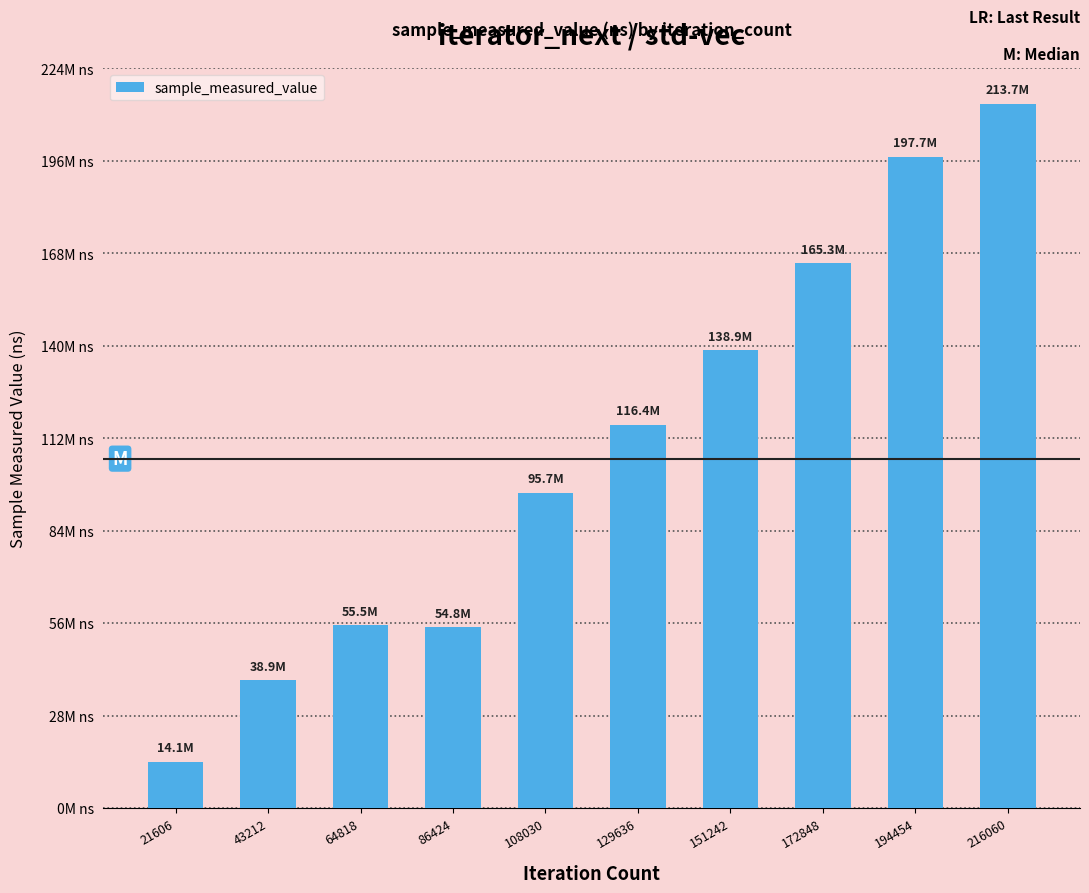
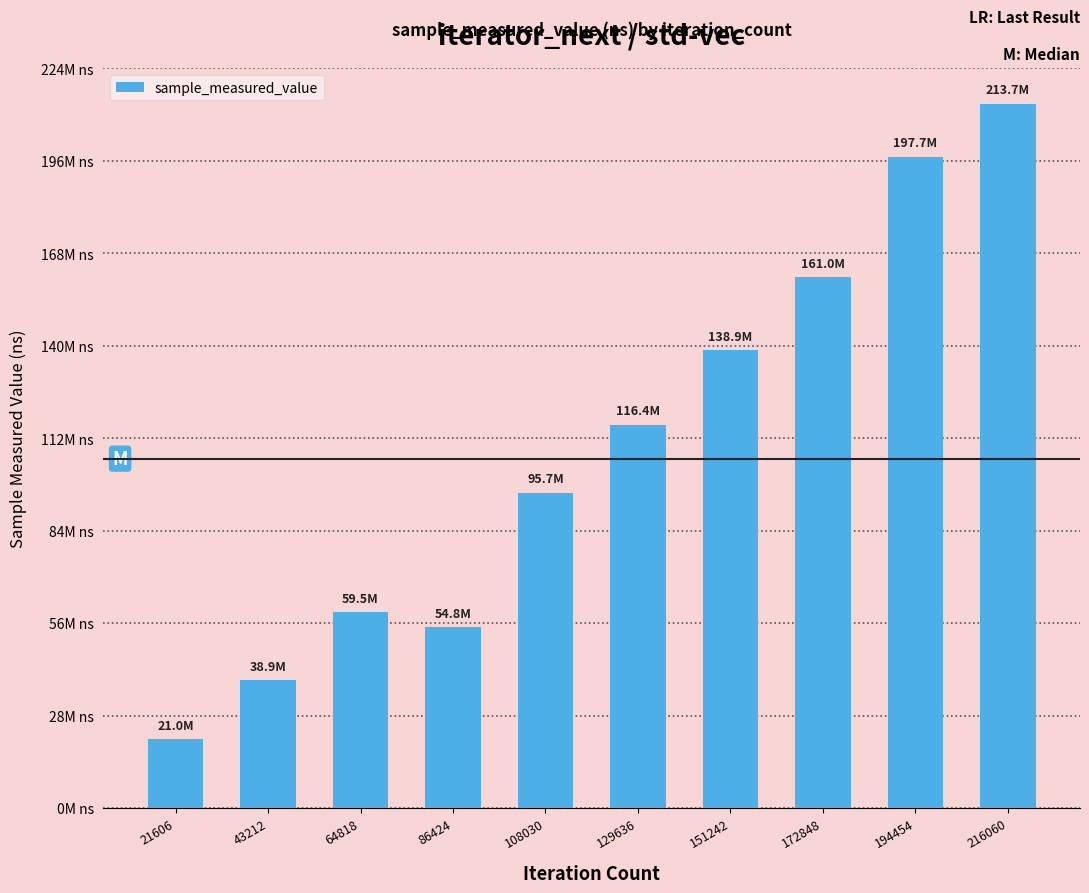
  {
-   "21606": "14.1M",
+   "21606": "21.0M",
    "43212": "38.9M",
-   "64818": "55.5M",
+   "64818": "59.5M",
    "86424": "54.8M",
    "108030": "95.7M",
    "129636": "116.4M",
    "151242": "138.9M",
-   "172848": "165.3M",
+   "172848": "161.0M",
    "194454": "197.7M",
    "216060": "213.7M"
  }
